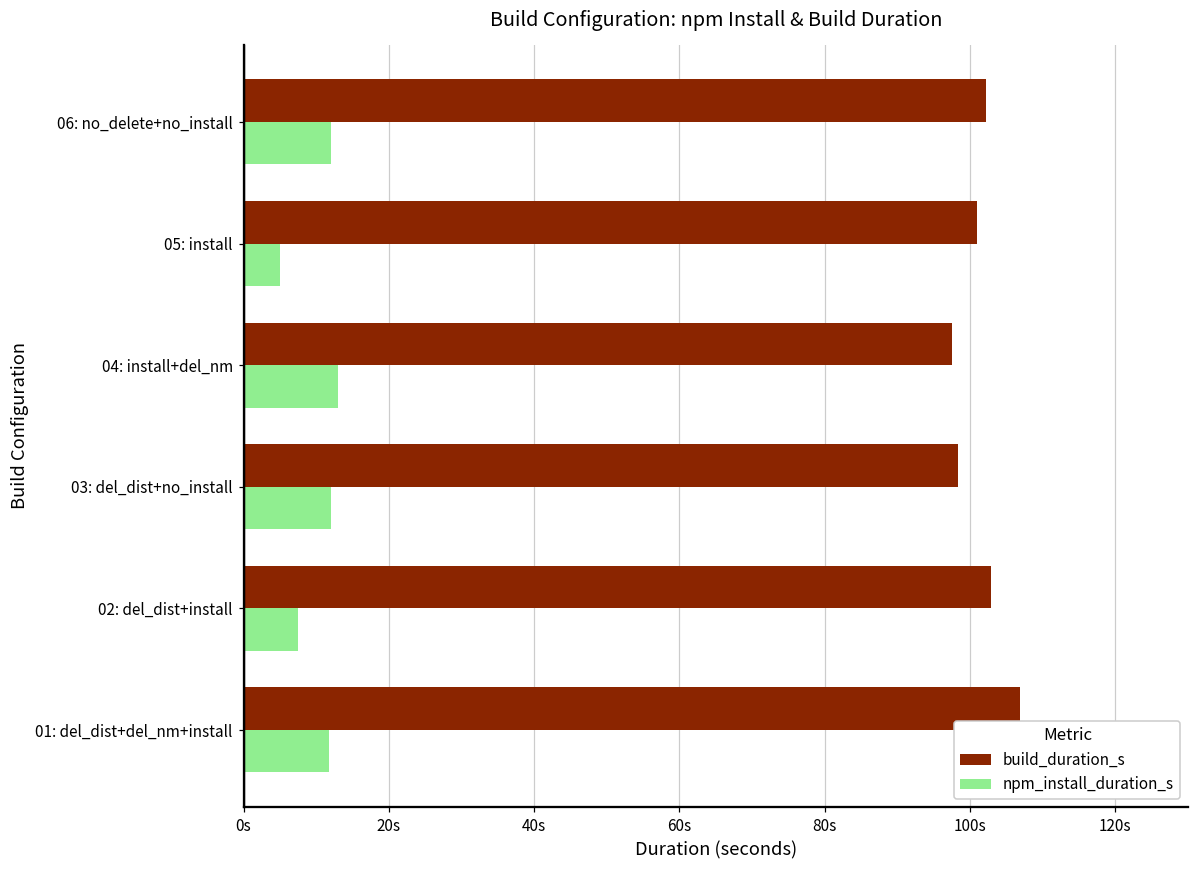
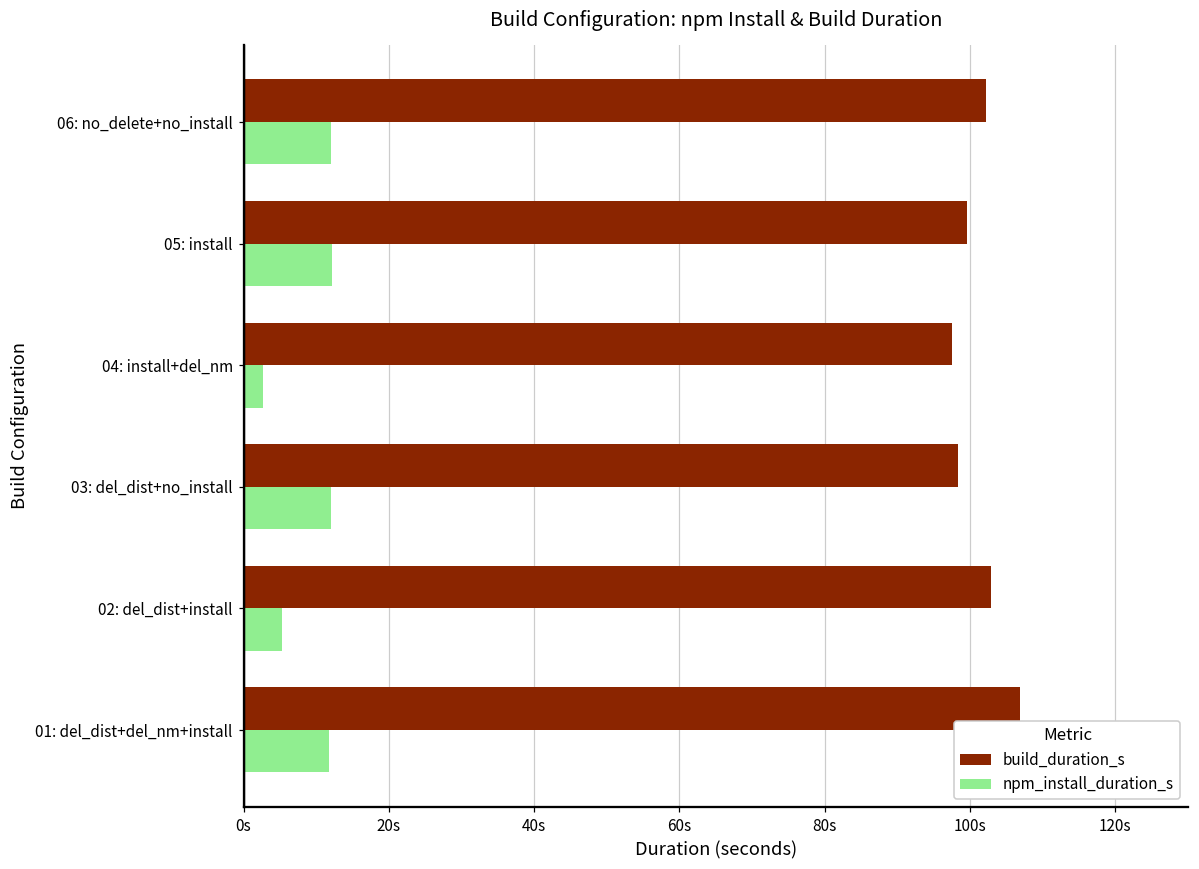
  {
    "build_duration_s": {
      "06: no_delete+no_install": "102s",
-     "05: install": "101s",
+     "05: install": "100s",
      "04: install+del_nm": "97s",
      "03: del_dist+no_install": "98s",
      "02: del_dist+install": "103s",
      "01: del_dist+del_nm+install": "107s"
    },
    "npm_install_duration_s": {
      "06: no_delete+no_install": "12s",
-     "05: install": "5s",
-     "04: install+del_nm": "13s",
+     "05: install": "12s",
+     "04: install+del_nm": "3s",
      "03: del_dist+no_install": "12s",
-     "02: del_dist+install": "7s",
+     "02: del_dist+install": "5s",
      "01: del_dist+del_nm+install": "12s"
    }
  }
